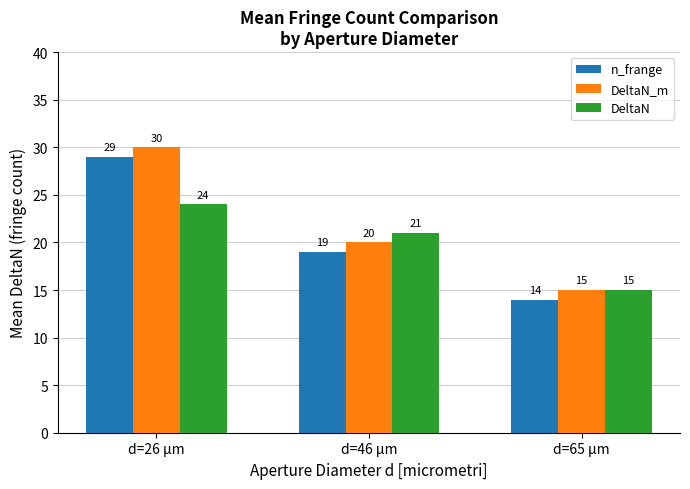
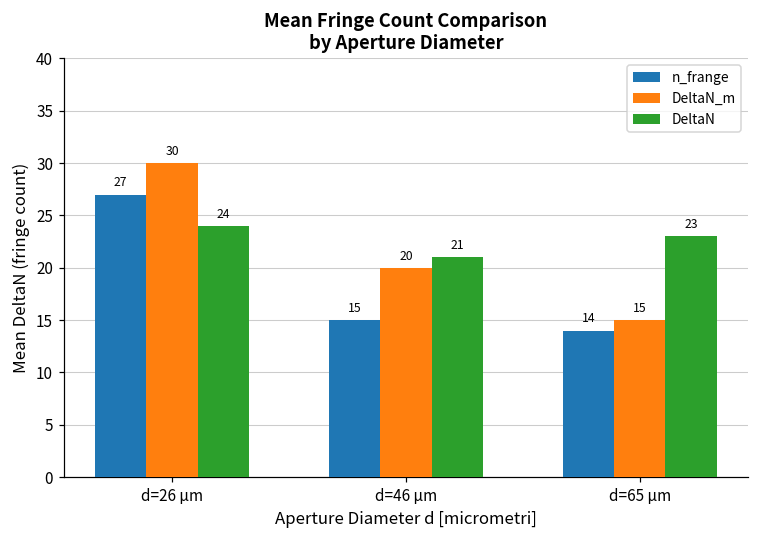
  {
    "n_frange": {
-     "d=26 µm": 29,
-     "d=46 µm": 19,
+     "d=26 µm": 27,
+     "d=46 µm": 15,
      "d=65 µm": 14
    },
    "DeltaN_m": {
      "d=26 µm": 30,
      "d=46 µm": 20,
      "d=65 µm": 15
    },
    "DeltaN": {
      "d=26 µm": 24,
      "d=46 µm": 21,
-     "d=65 µm": 15
+     "d=65 µm": 23
    }
  }
